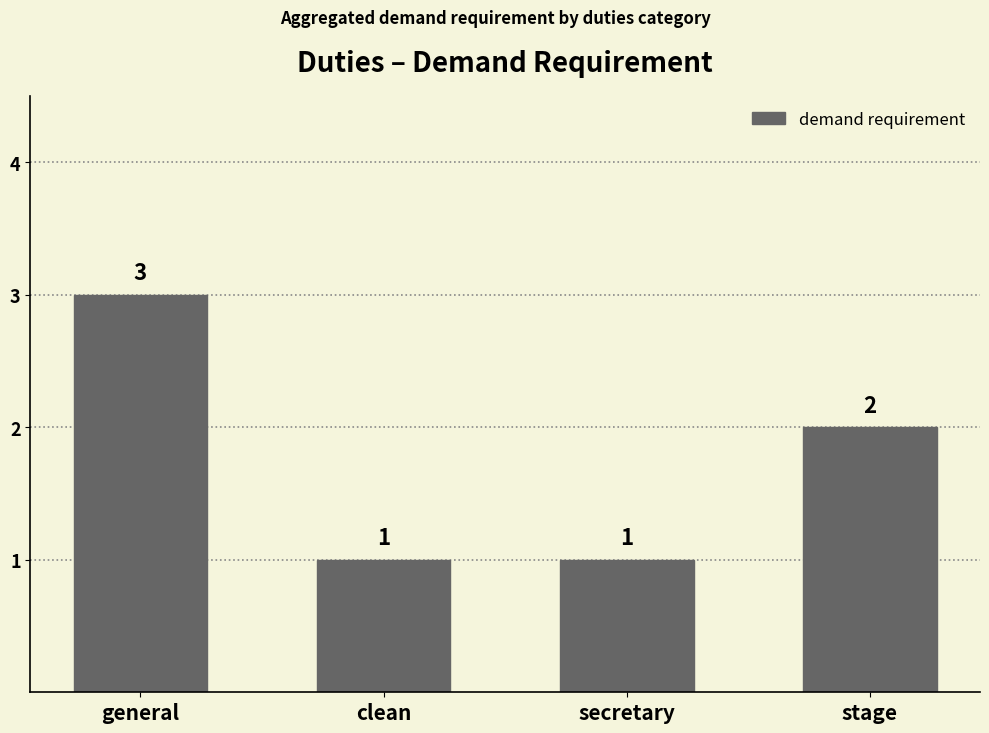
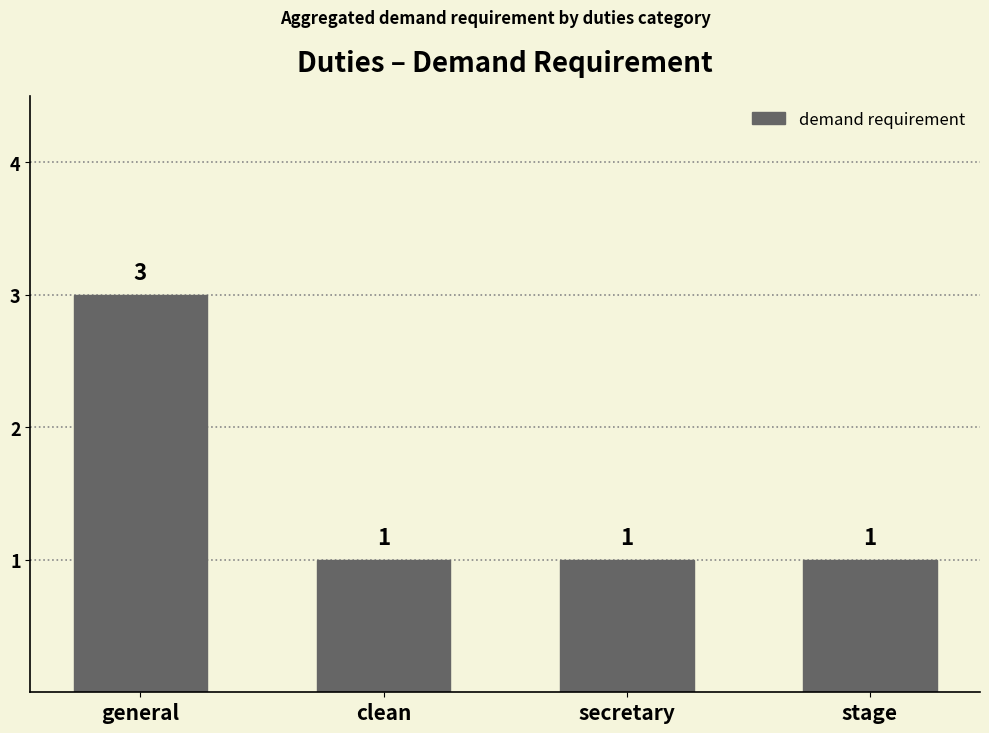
  {
    "general": 3,
    "clean": 1,
    "secretary": 1,
-   "stage": 2
+   "stage": 1
  }
